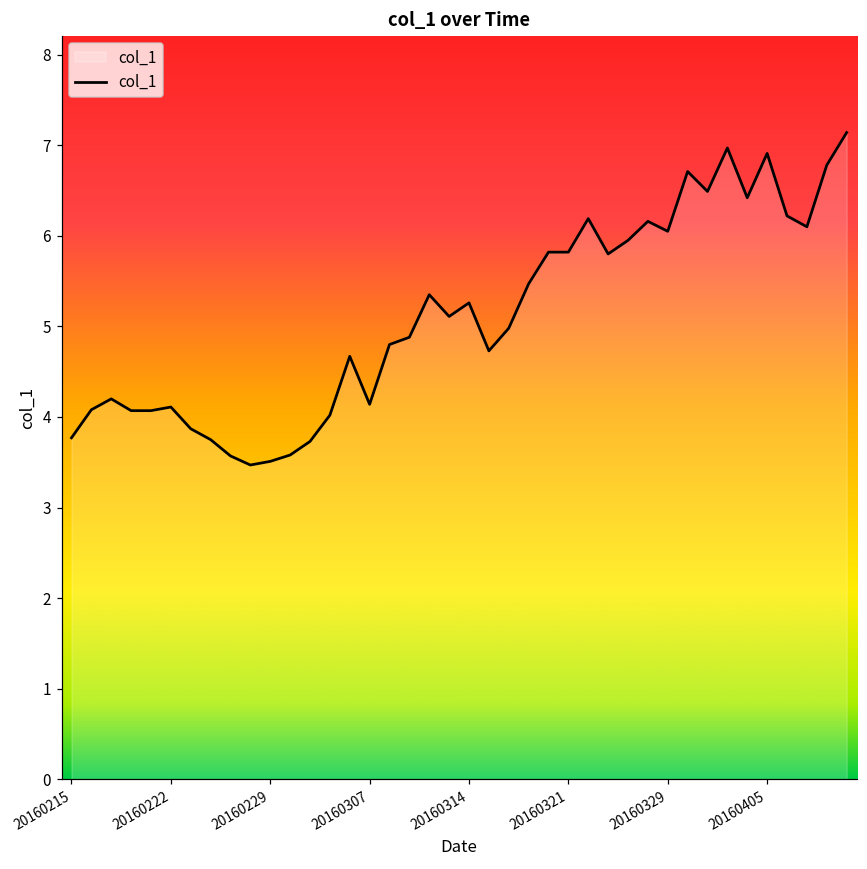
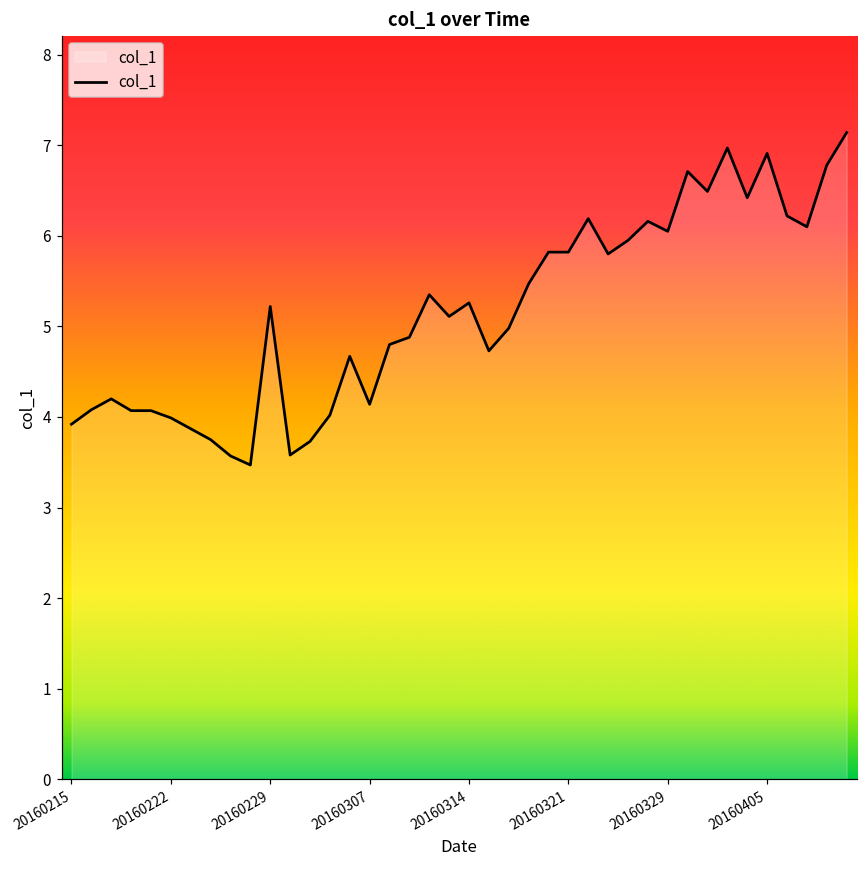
  {
-   "20160215": 3.8,
-   "20160222": 4.1,
-   "20160229": 3.5,
+   "20160215": 3.9,
+   "20160222": 4.0,
+   "20160229": 5.2,
    "20160307": 4.1,
    "20160314": 5.3,
    "20160321": 5.8,
    "20160329": 6.1,
    "20160405": 6.9
  }
